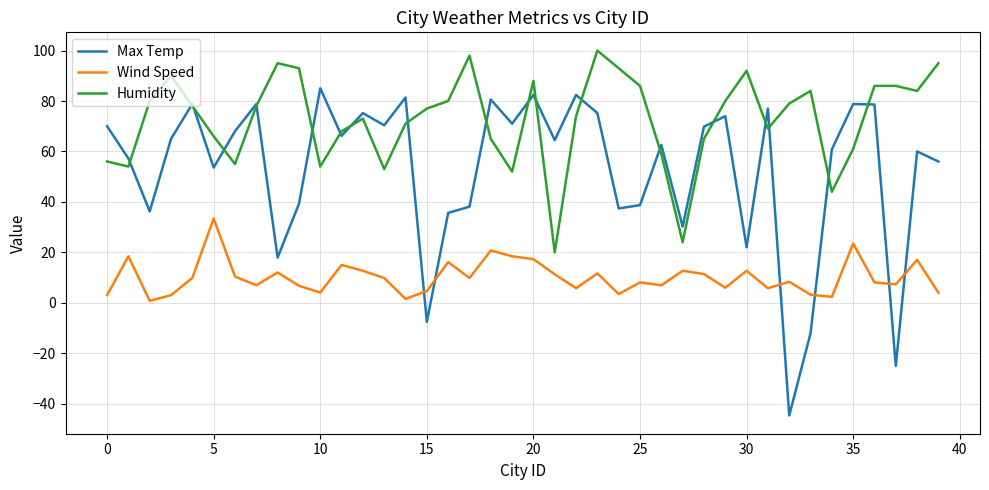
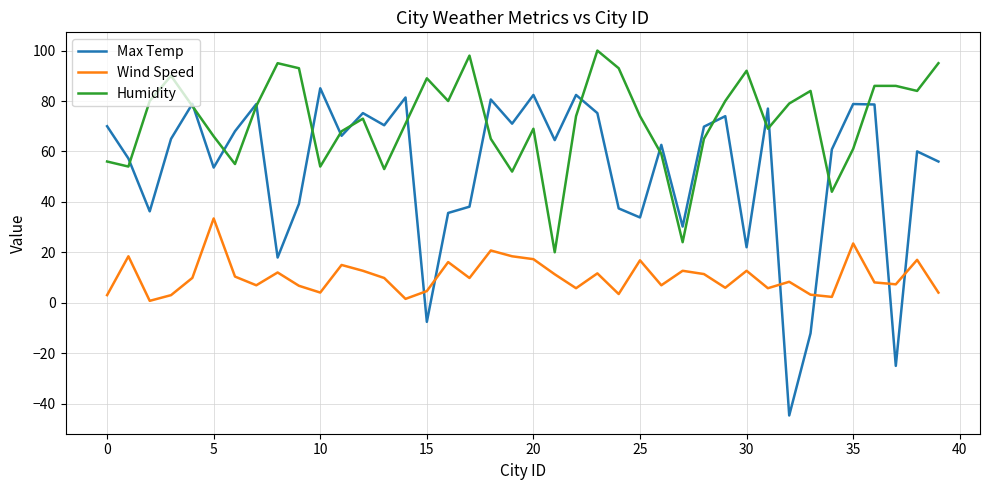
  {
    "Max Temp": {
      "0": 70,
      "5": 54,
      "10": 85,
      "15": -8,
      "20": 82,
-     "25": 39,
+     "25": 34,
      "30": 22,
      "35": 79
    },
    "Wind Speed": {
      "0": 3,
      "5": 33,
      "10": 4,
      "15": 5,
      "20": 17,
-     "25": 8,
+     "25": 17,
      "30": 13,
      "35": 24
    },
    "Humidity": {
      "0": 56,
      "5": 66,
      "10": 54,
-     "15": 77,
-     "20": 88,
-     "25": 86,
+     "15": 89,
+     "20": 69,
+     "25": 74,
      "30": 92,
      "35": 61
    }
  }
